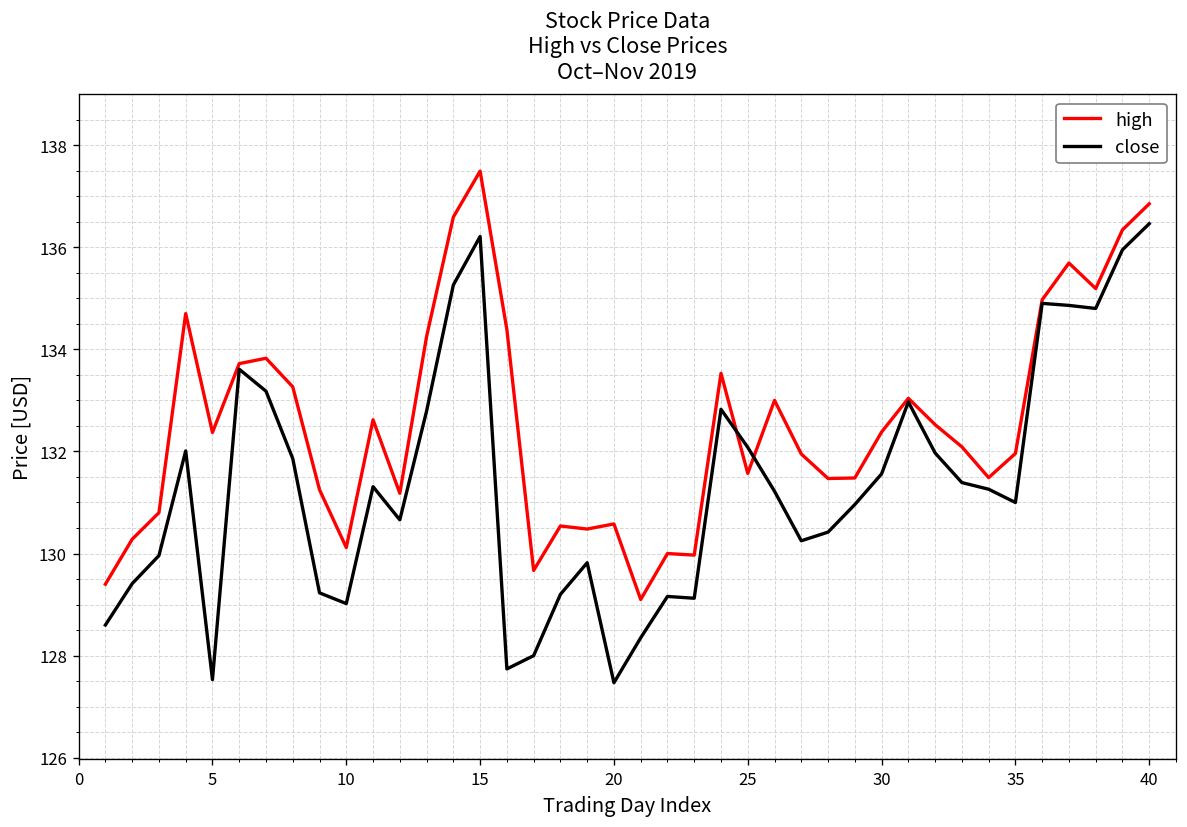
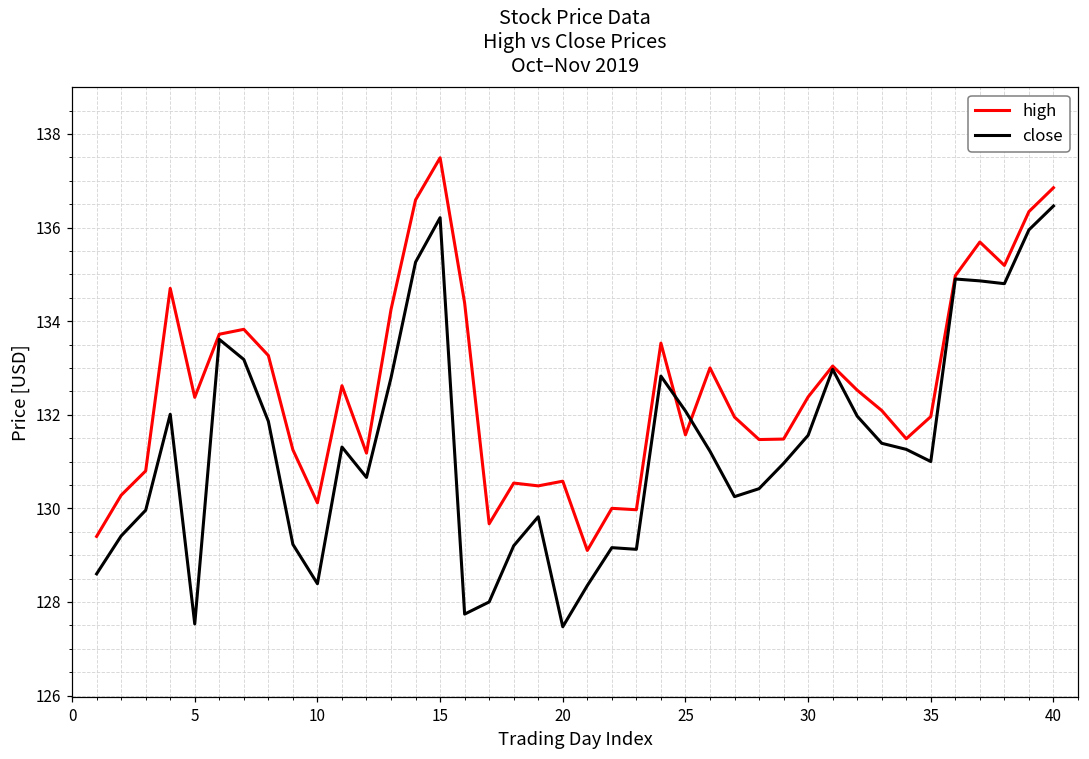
  {
    "high": {
      "5": 132.4,
      "10": 130.1,
      "15": 137.5,
      "20": 130.6,
      "25": 131.6,
      "30": 132.4,
      "35": 132.0,
      "40": 136.9
    },
    "close": {
      "5": 127.5,
-     "10": 129.0,
+     "10": 128.4,
      "15": 136.2,
      "20": 127.5,
      "25": 132.1,
      "30": 131.6,
      "35": 131.0,
      "40": 136.5
    }
  }
